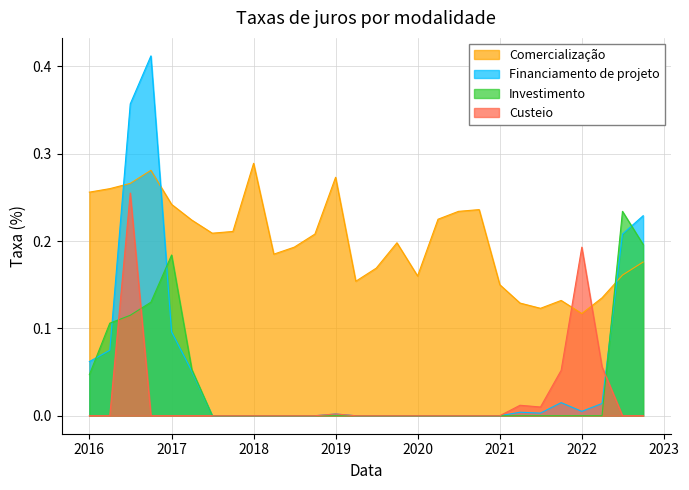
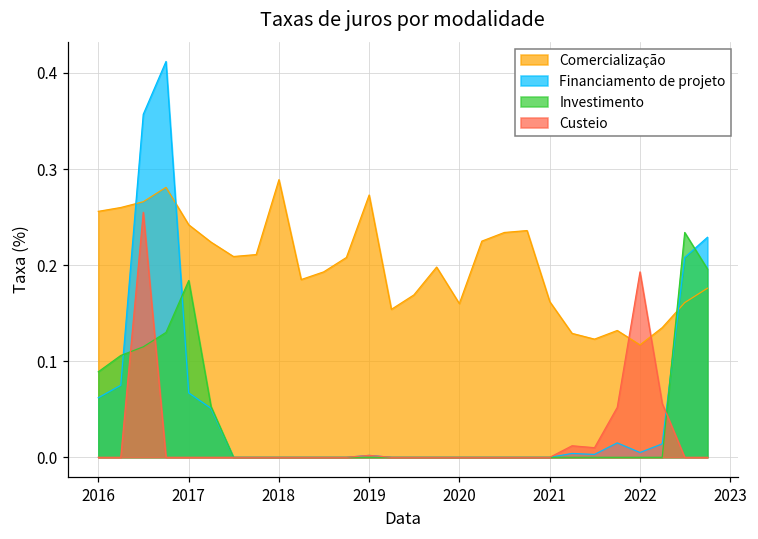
  {
    "Comercialização": {
      "2016": 0.26,
      "2017": 0.24,
      "2018": 0.29,
      "2019": 0.27,
      "2020": 0.16,
-     "2021": 0.15,
+     "2021": 0.16,
      "2022": 0.12
    },
    "Financiamento de projeto": {
      "2016": 0.06,
-     "2017": 0.10,
+     "2017": 0.07,
      "2022": 0.01
    },
    "Investimento": {
-     "2016": 0.05,
+     "2016": 0.09,
      "2017": 0.18,
      "2022": 0.00
    },
    "Custeio": {
      "2016": 0.00,
      "2017": 0.00,
      "2022": 0.19
    }
  }
